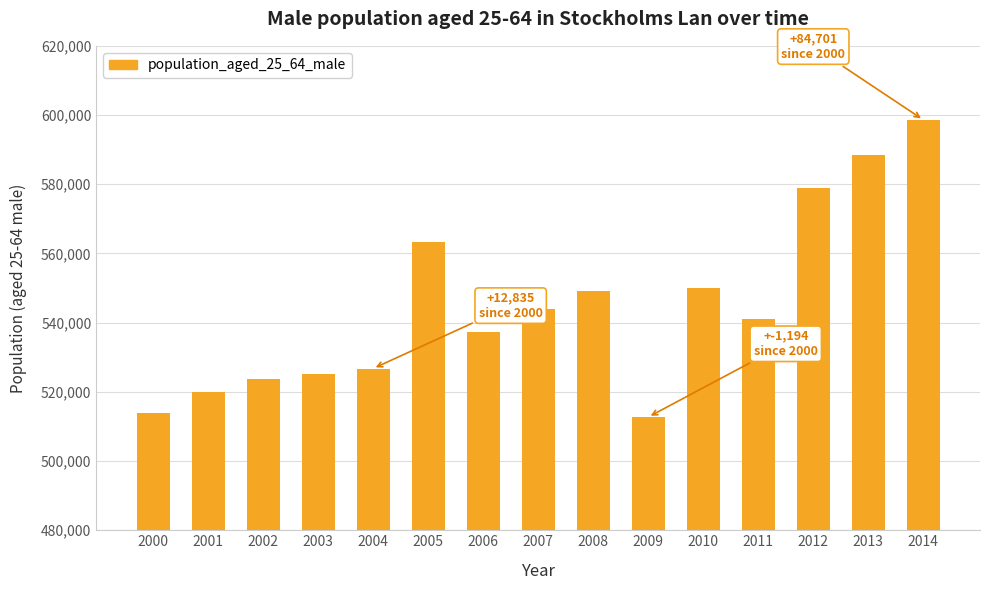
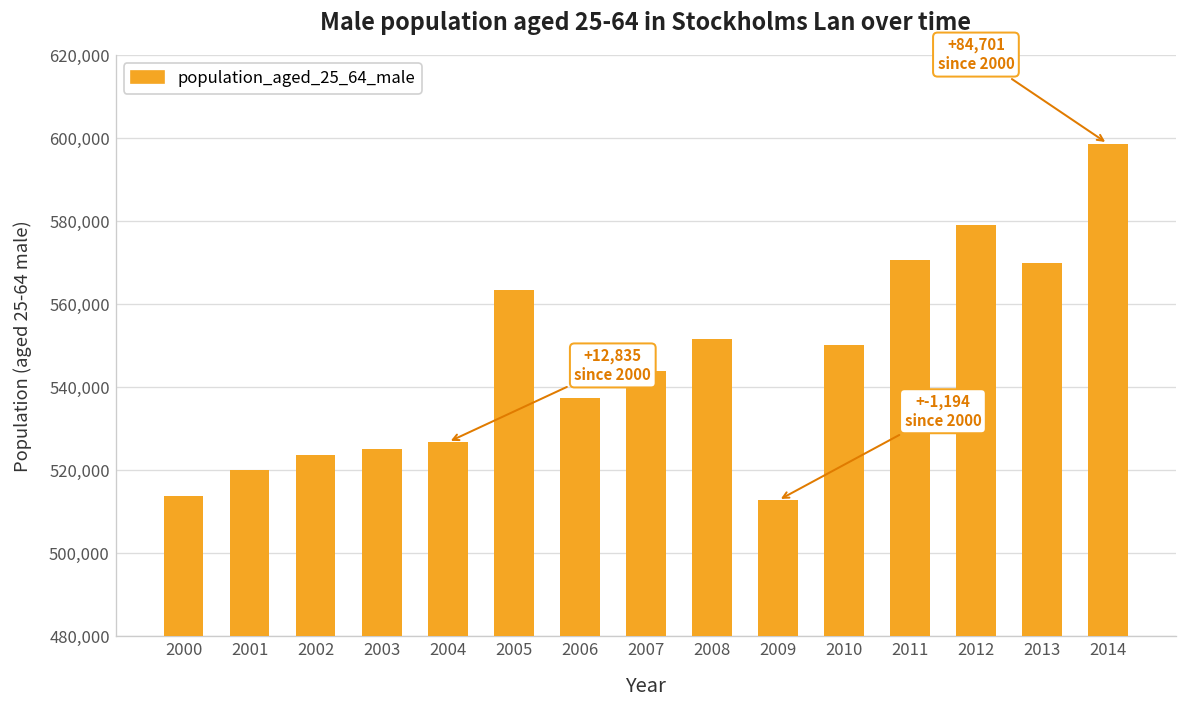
  {
    "2000": "514,000",
    "2001": "520,000",
    "2002": "524,000",
    "2003": "525,000",
    "2004": "527,000",
    "2005": "563,000",
-   "2008": "549,000",
+   "2008": "552,000",
    "2010": "550,000",
-   "2011": "541,000",
+   "2011": "571,000",
    "2012": "579,000",
-   "2013": "588,000"
+   "2013": "570,000"
  }
